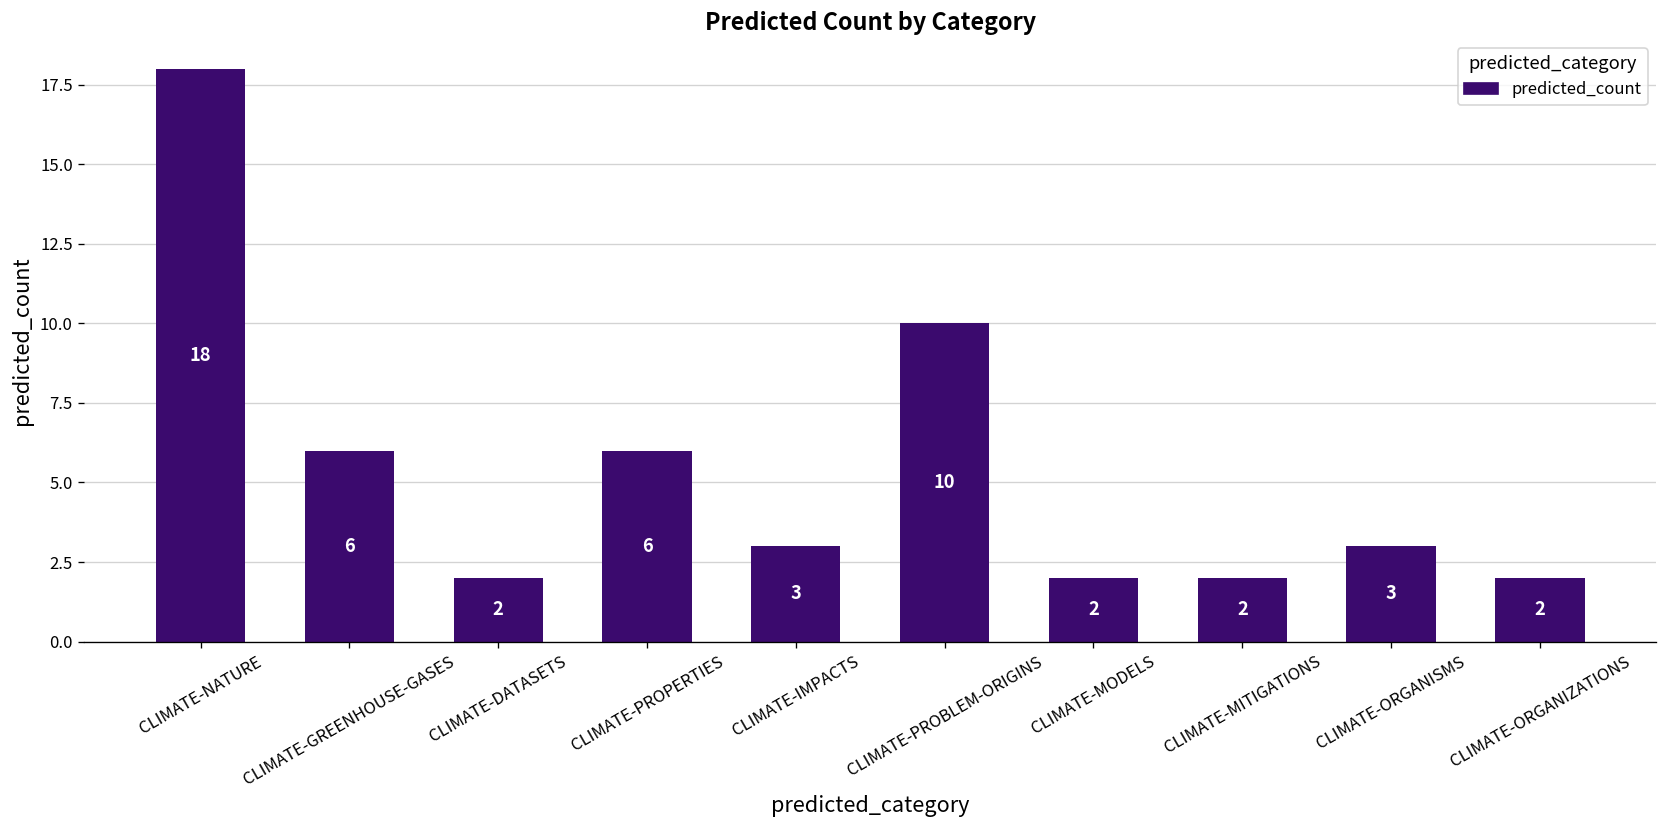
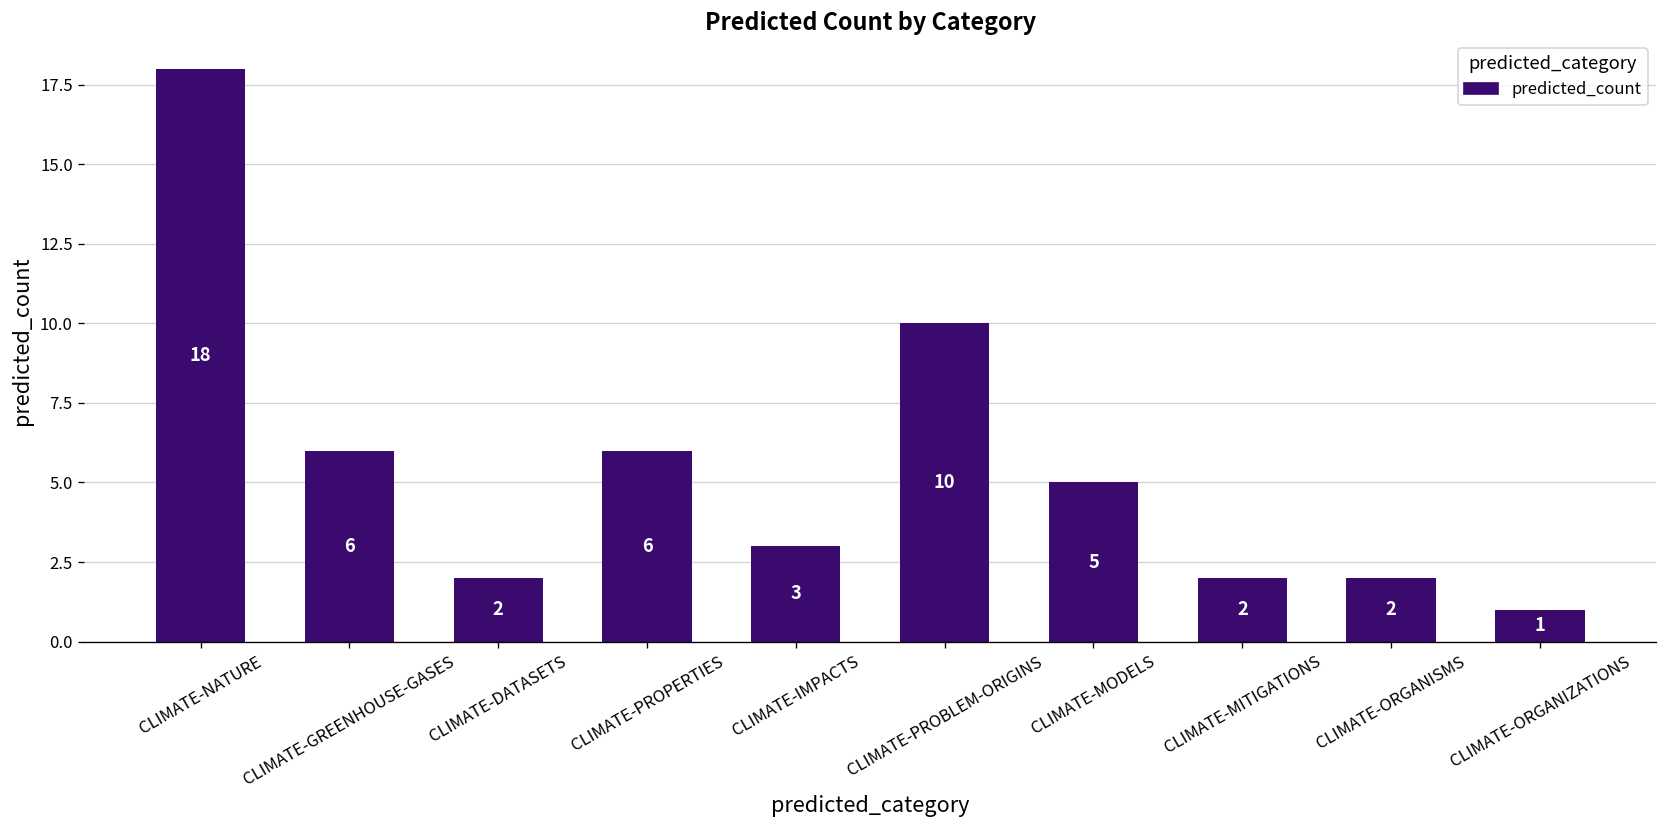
  {
    "CLIMATE-NATURE": 18,
    "CLIMATE-GREENHOUSE-GASES": 6,
    "CLIMATE-DATASETS": 2,
    "CLIMATE-PROPERTIES": 6,
    "CLIMATE-IMPACTS": 3,
    "CLIMATE-PROBLEM-ORIGINS": 10,
-   "CLIMATE-MODELS": 2,
+   "CLIMATE-MODELS": 5,
    "CLIMATE-MITIGATIONS": 2,
-   "CLIMATE-ORGANISMS": 3,
-   "CLIMATE-ORGANIZATIONS": 2
+   "CLIMATE-ORGANISMS": 2,
+   "CLIMATE-ORGANIZATIONS": 1
  }
